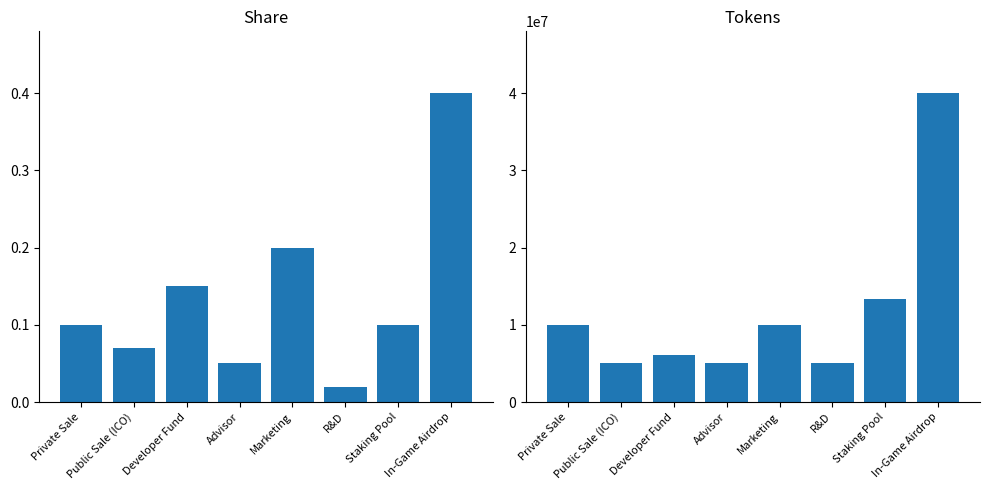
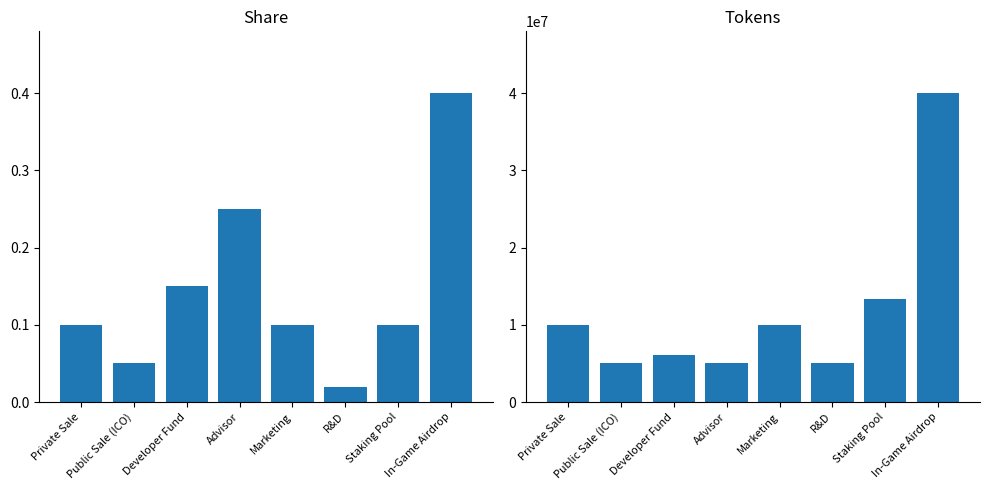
  {
    "Share": {
      "Private Sale": 0.10,
-     "Public Sale (ICO)": 0.07,
+     "Public Sale (ICO)": 0.05,
      "Developer Fund": 0.15,
-     "Advisor": 0.05,
-     "Marketing": 0.2,
+     "Advisor": 0.25,
+     "Marketing": 0.1,
      "R&D": 0.02,
      "Staking Pool": 0.10,
      "In-Game Airdrop": 0.40
    },
    "Tokens": {
      "Private Sale": 10000000,
      "Public Sale (ICO)": 5000000,
      "Developer Fund": 6000000,
      "Advisor": 5000000,
      "Marketing": 10000000,
      "R&D": 5000000,
      "Staking Pool": 13000000,
      "In-Game Airdrop": 40000000
    }
  }
